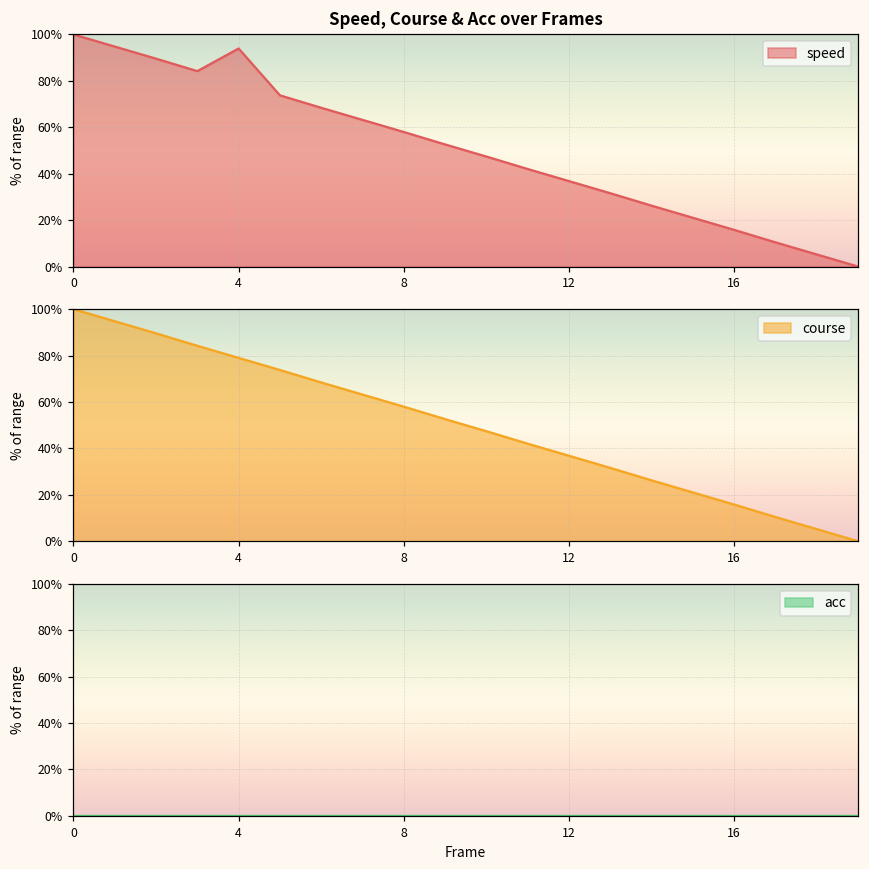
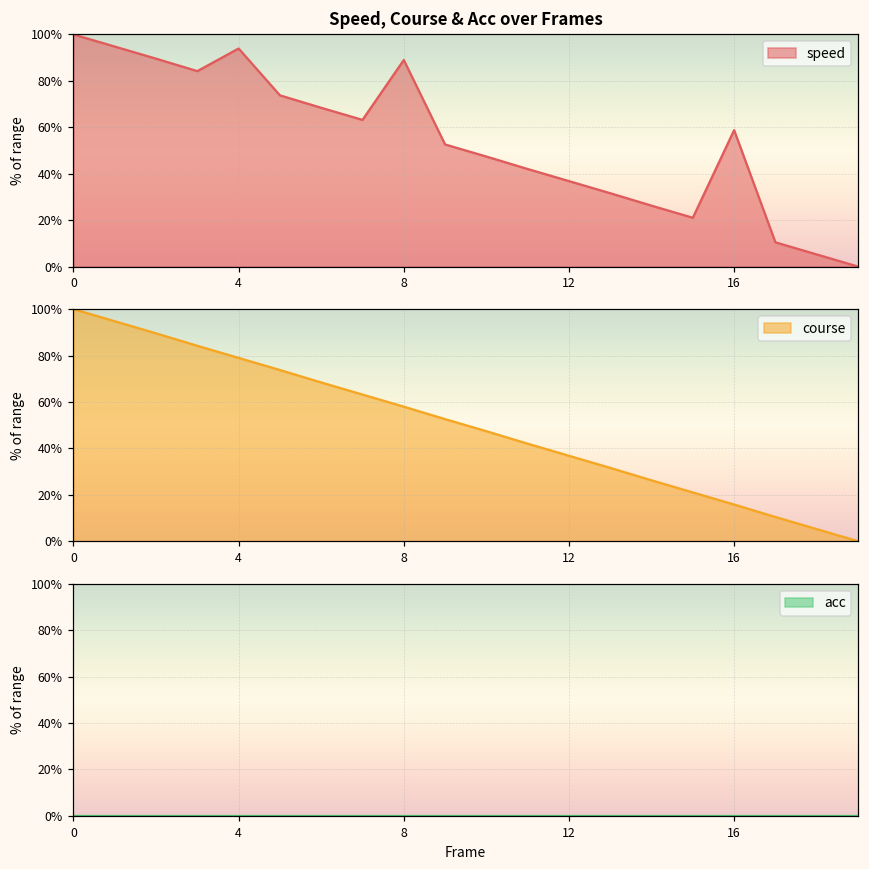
  {
    "Speed, Course & Acc over Frames": {
      "0": "100%",
      "4": "94%",
-     "8": "58%",
+     "8": "89%",
      "12": "37%",
-     "16": "16%"
+     "16": "59%"
    }
  }
